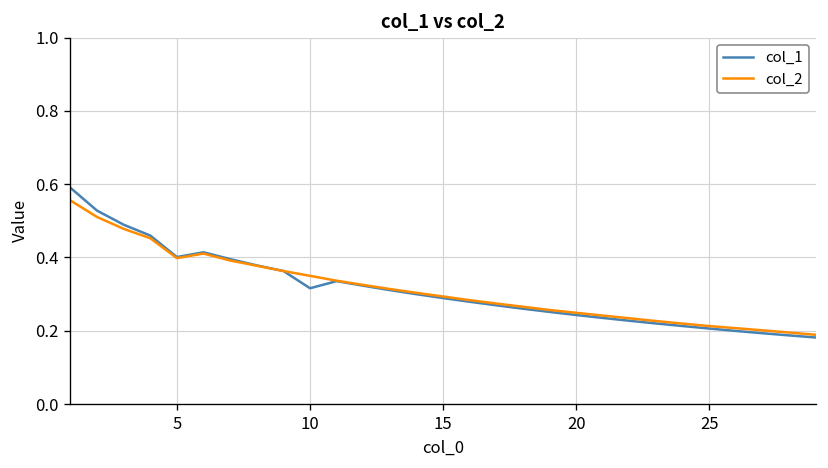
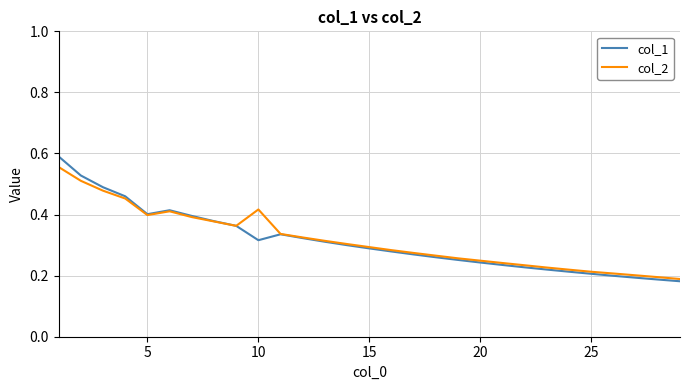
  {
    "col_1": {
      "10": 0.32
    },
    "col_2": {
-     "10": 0.35
+     "10": 0.42
    }
  }
